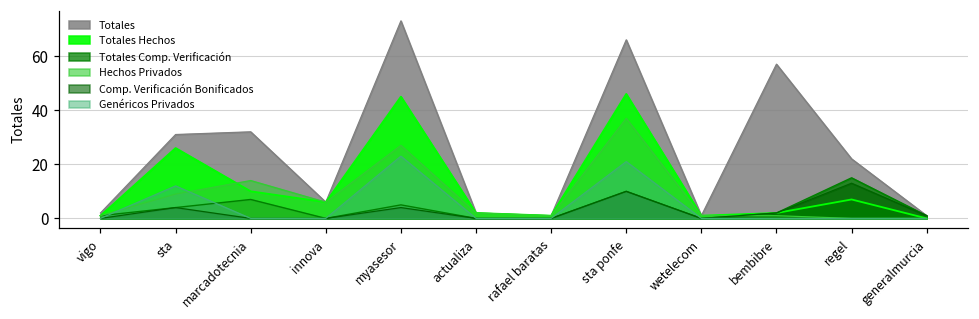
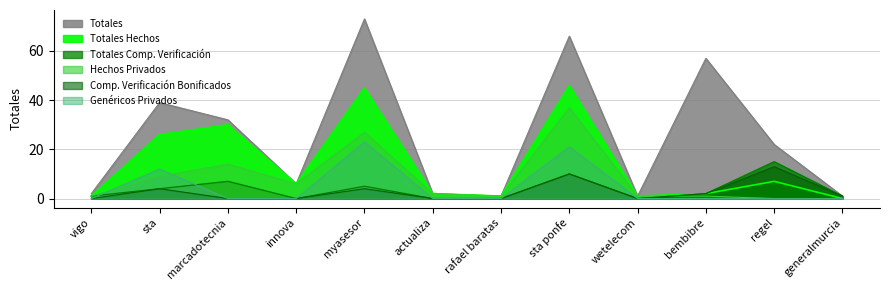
  {
    "Totales": {
-     "sta": 31,
+     "sta": 39,
      "marcadotecnia": 32,
      "myasesor": 73,
      "sta ponfe": 66,
      "bembibre": 57,
      "regel": 22
    },
    "Totales Hechos": {
      "sta": 26,
-     "marcadotecnia": 10,
+     "marcadotecnia": 30,
      "myasesor": 45,
      "sta ponfe": 46,
      "regel": 7
    },
    "Hechos Privados": {
      "sta": 9,
      "marcadotecnia": 14,
      "myasesor": 27,
      "sta ponfe": 37
    },
    "Genéricos Privados": {
      "sta": 12,
      "myasesor": 23,
      "sta ponfe": 21
    }
  }
